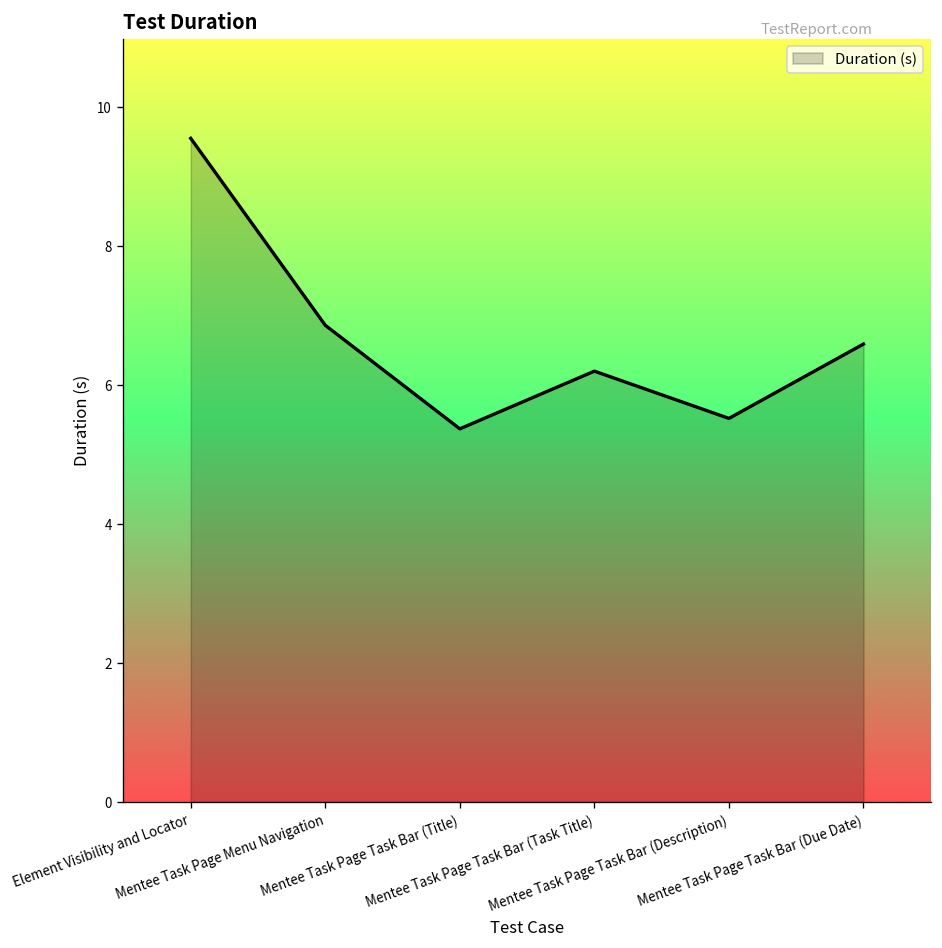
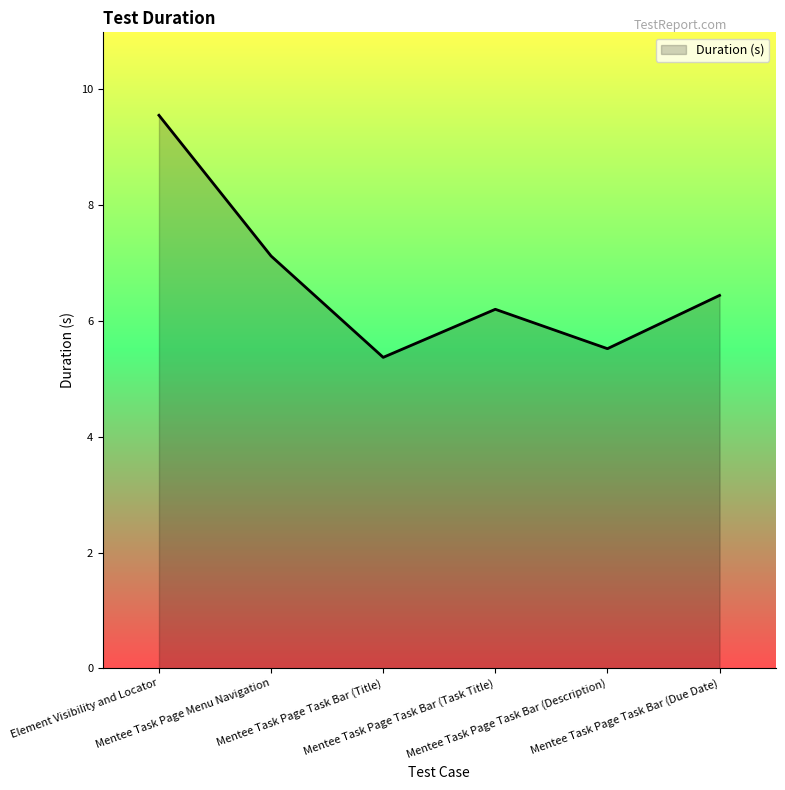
  {
    "Element Visibility and Locator": 9.6,
-   "Mentee Task Page Menu Navigation": 6.9,
+   "Mentee Task Page Menu Navigation": 7.1,
    "Mentee Task Page Task Bar (Title)": 5.4,
    "Mentee Task Page Task Bar (Task Title)": 6.2,
    "Mentee Task Page Task Bar (Description)": 5.5,
-   "Mentee Task Page Task Bar (Due Date)": 6.6
+   "Mentee Task Page Task Bar (Due Date)": 6.4
  }
